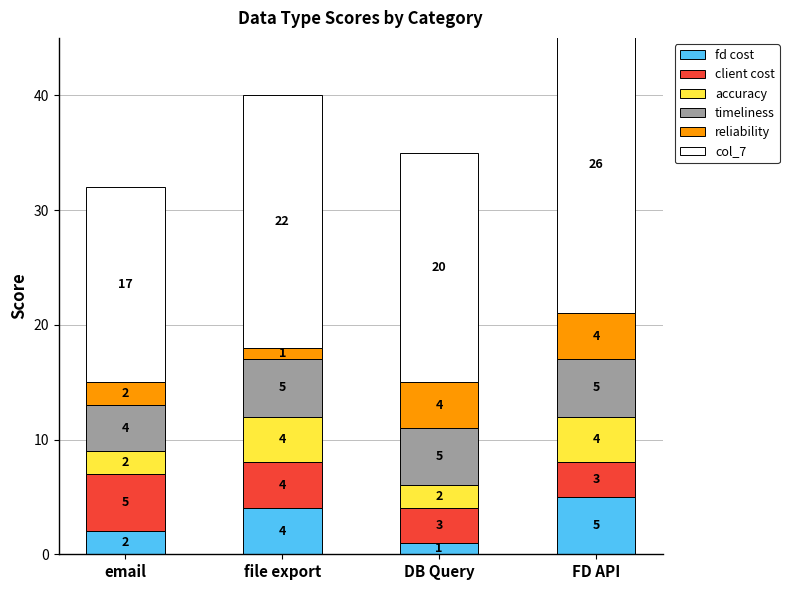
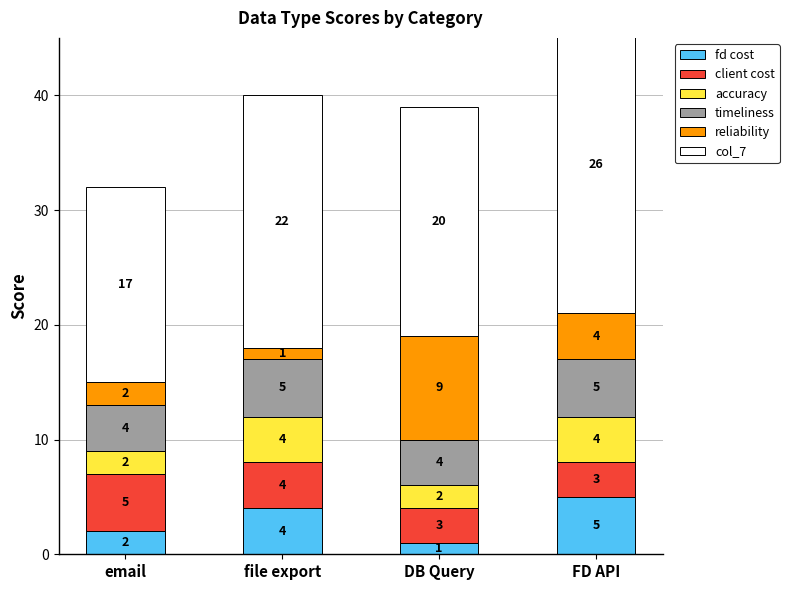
  {
    "fd cost": {
      "email": 2,
      "file export": 4,
      "DB Query": 1,
      "FD API": 5
    },
    "client cost": {
      "email": 5,
      "file export": 4,
      "DB Query": 3,
      "FD API": 3
    },
    "accuracy": {
      "email": 2,
      "file export": 4,
      "DB Query": 2,
      "FD API": 4
    },
    "timeliness": {
      "email": 4,
      "file export": 5,
-     "DB Query": 5,
+     "DB Query": 4,
      "FD API": 5
    },
    "reliability": {
      "email": 2,
      "file export": 1,
-     "DB Query": 4,
+     "DB Query": 9,
      "FD API": 4
    },
    "col_7": {
      "email": 17,
      "file export": 22,
      "DB Query": 20
    }
  }
